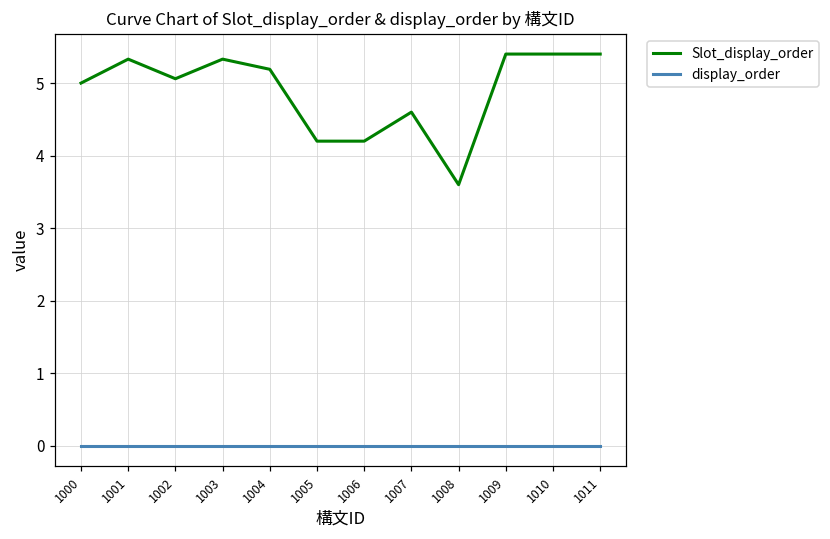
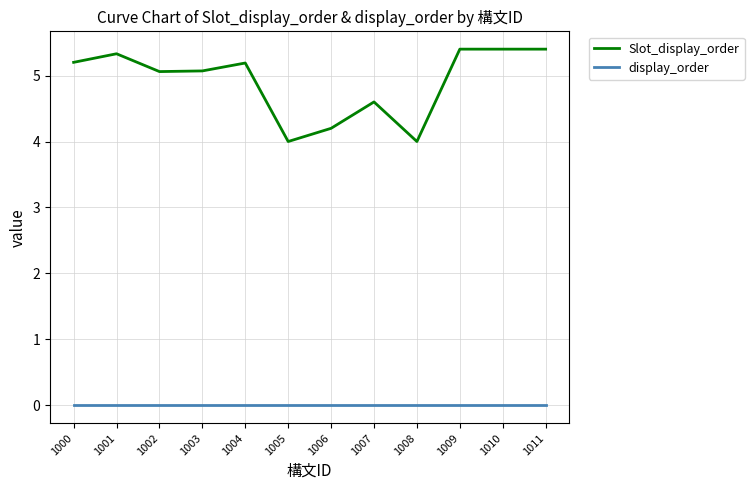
  {
    "Slot_display_order": {
-     "1000": 5.0,
+     "1000": 5.2,
      "1001": 5.3,
      "1002": 5.1,
-     "1003": 5.3,
+     "1003": 5.1,
      "1004": 5.2,
-     "1005": 4.2,
+     "1005": 4.0,
      "1006": 4.2,
      "1007": 4.6,
-     "1008": 3.6,
+     "1008": 4.0,
      "1009": 5.4,
      "1010": 5.4,
      "1011": 5.4
    },
    "display_order": {
      "1000": 0.0,
      "1001": 0.0,
      "1002": 0.0,
      "1003": 0.0,
      "1004": 0.0,
      "1005": 0.0,
      "1006": 0.0,
      "1007": 0.0,
      "1008": 0.0,
      "1009": 0.0,
      "1010": 0.0,
      "1011": 0.0
    }
  }
